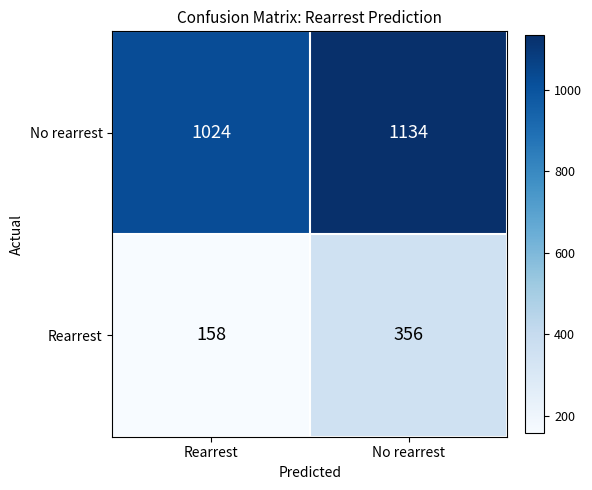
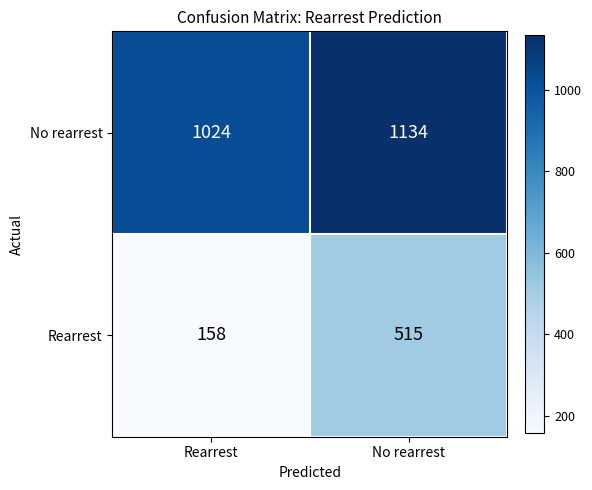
  {
    "No rearrest": {
      "Rearrest": 1024,
      "No rearrest": 1134
    },
    "Rearrest": {
      "Rearrest": 158,
-     "No rearrest": 356
+     "No rearrest": 515
    }
  }
